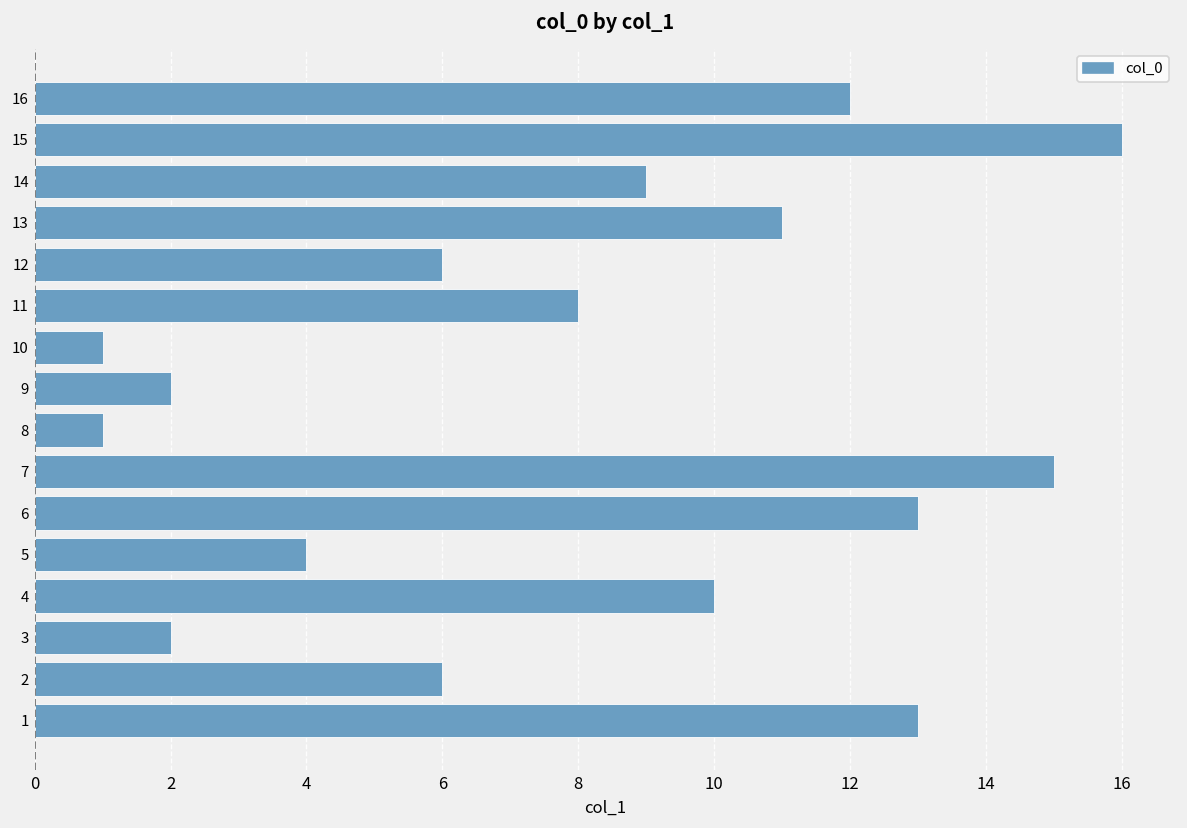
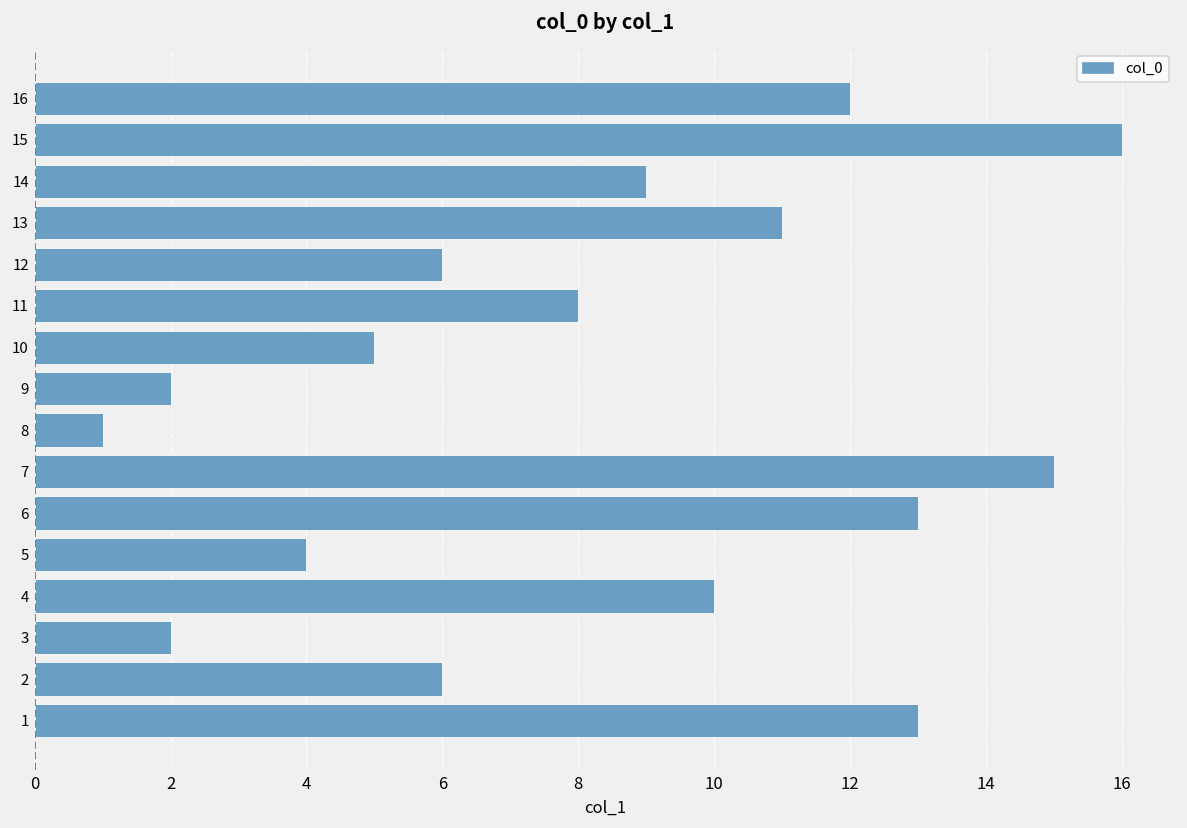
  {
    "16": 12,
    "15": 16,
    "14": 9,
    "13": 11,
    "12": 6,
    "11": 8,
-   "10": 1,
+   "10": 5,
    "9": 2,
    "8": 1,
    "7": 15,
    "6": 13,
    "5": 4,
    "4": 10,
    "3": 2,
    "2": 6,
    "1": 13
  }
